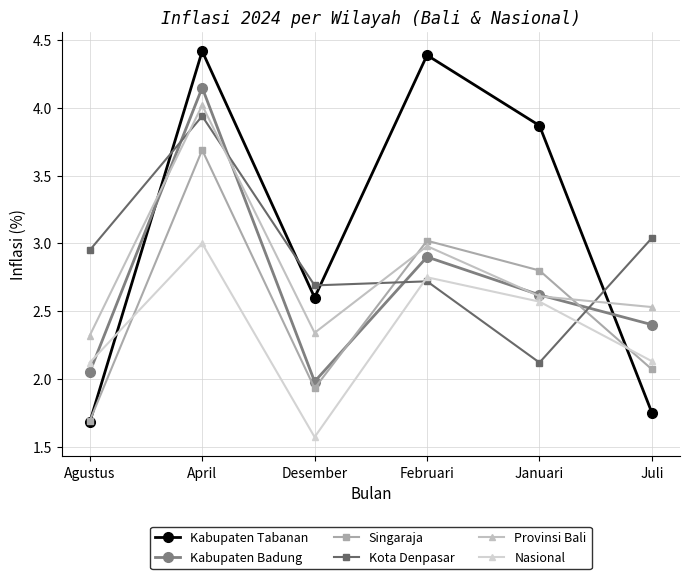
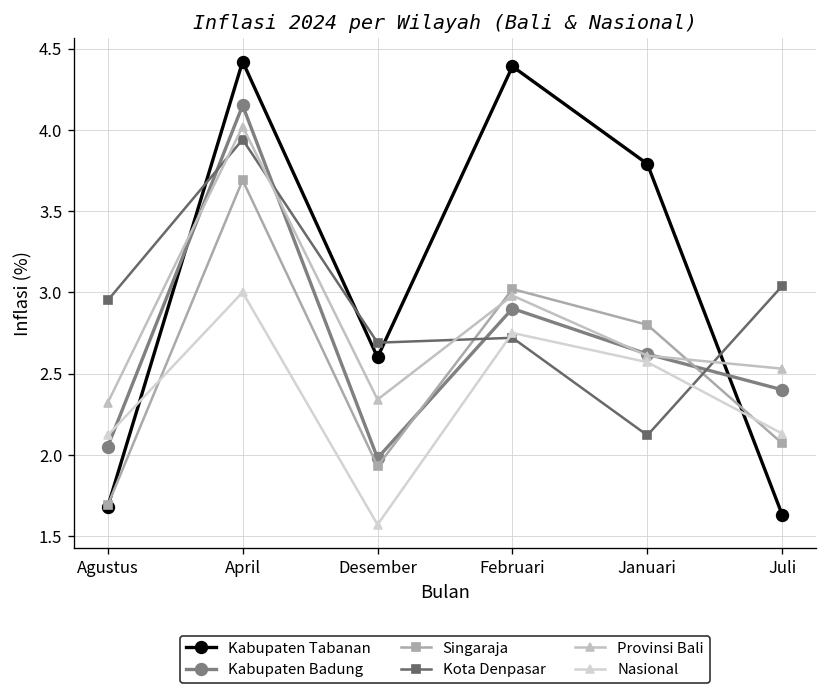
  {
    "Kabupaten Tabanan": {
      "April": 4.42,
      "Desember": 2.60,
      "Februari": 4.39,
-     "Januari": 3.87,
-     "Juli": 1.75
+     "Januari": 3.79,
+     "Juli": 1.63
    }
  }
